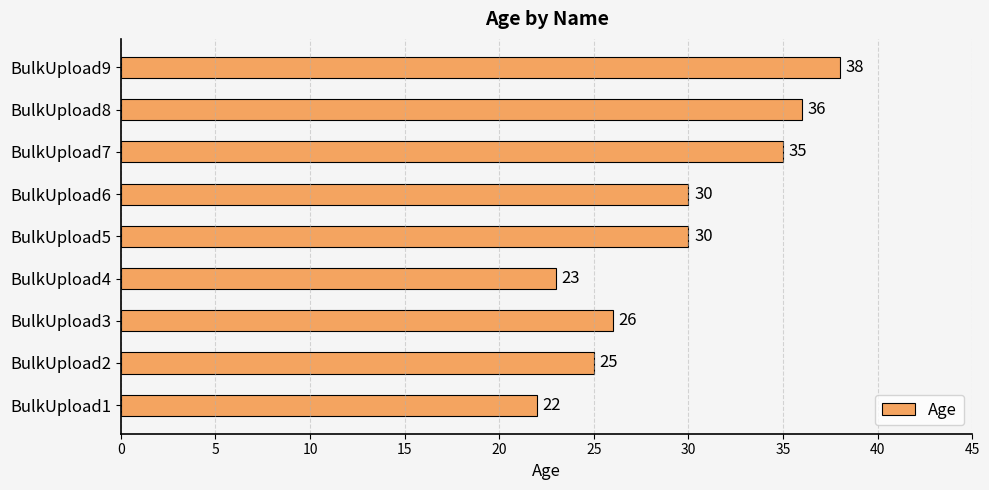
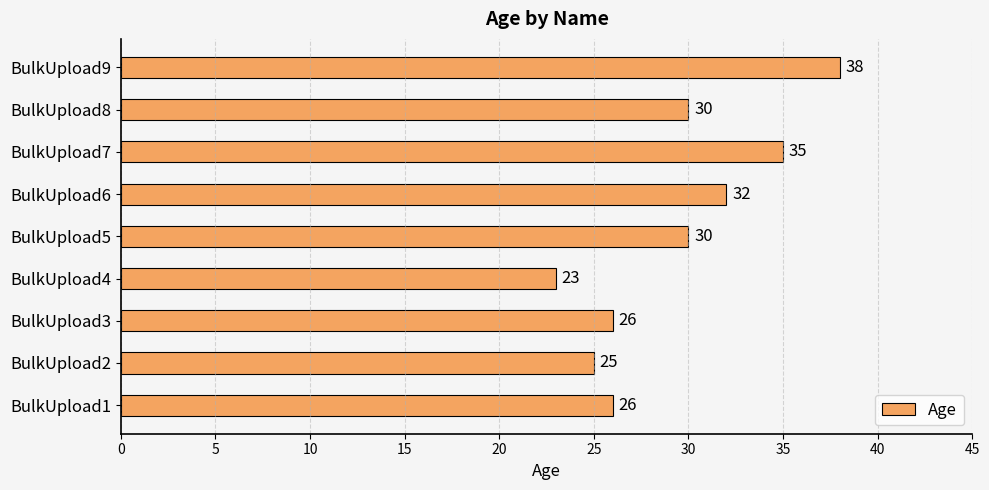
  {
    "BulkUpload9": 38,
-   "BulkUpload8": 36,
+   "BulkUpload8": 30,
    "BulkUpload7": 35,
-   "BulkUpload6": 30,
+   "BulkUpload6": 32,
    "BulkUpload5": 30,
    "BulkUpload4": 23,
    "BulkUpload3": 26,
    "BulkUpload2": 25,
-   "BulkUpload1": 22
+   "BulkUpload1": 26
  }
